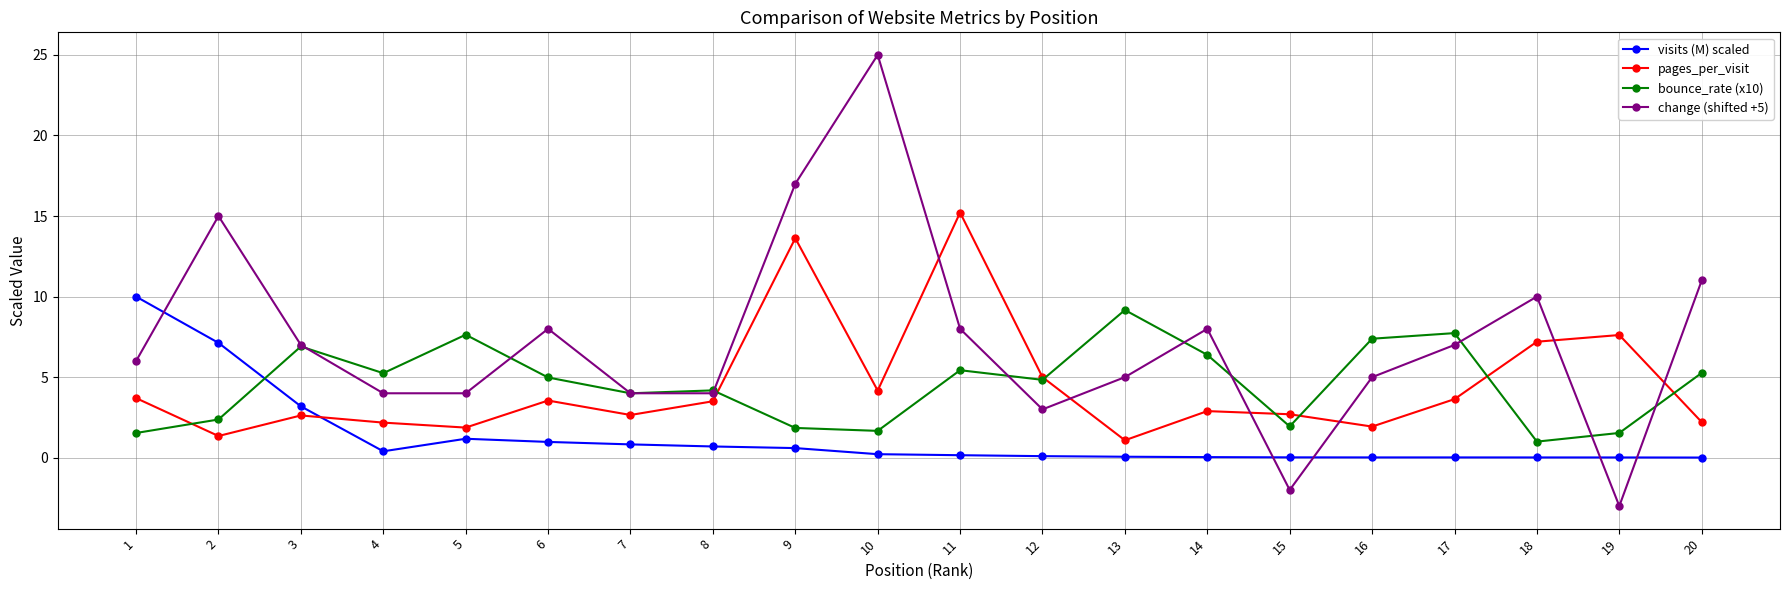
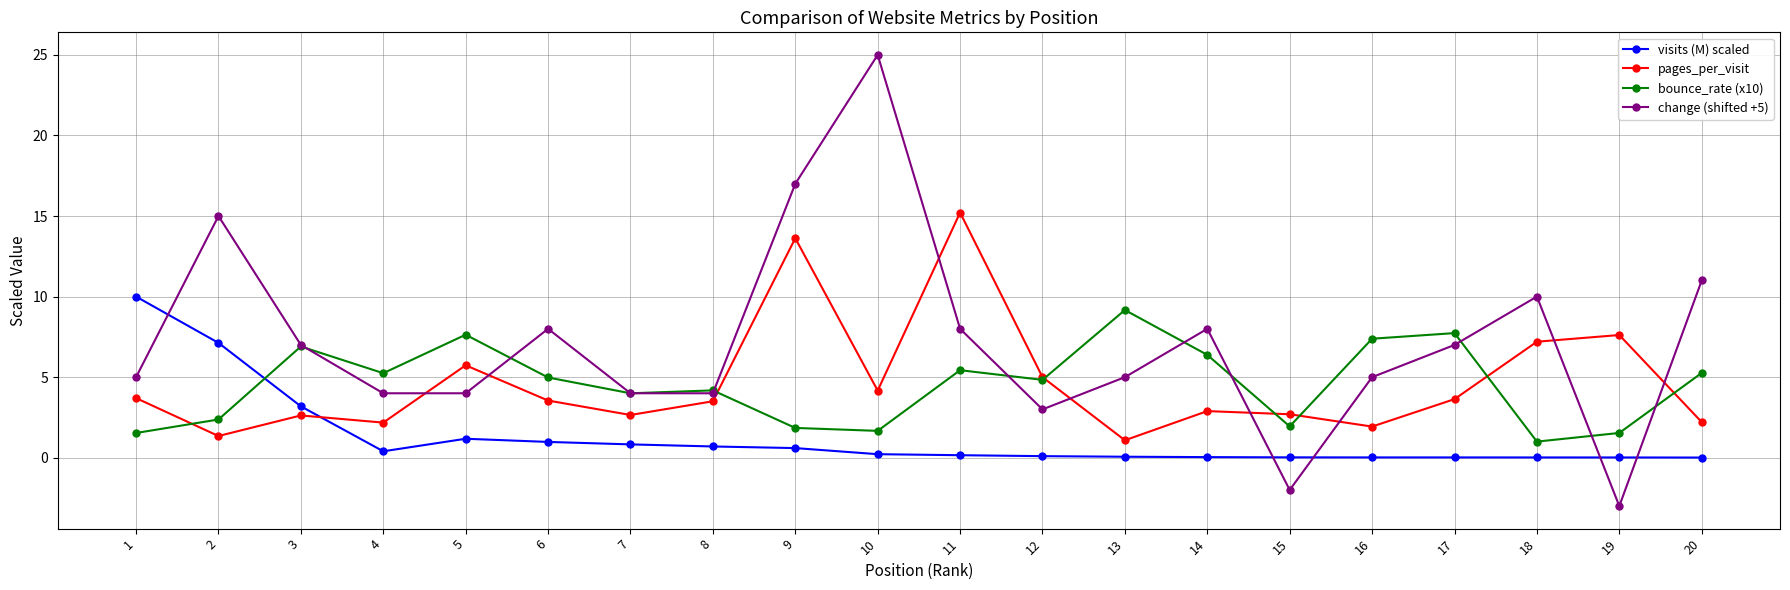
  {
    "visits (M) scaled": {
      "1": 10.0,
      "2": 7.1,
      "3": 3.2,
      "4": 0.4,
      "5": 1.2,
      "6": 1.0,
      "7": 0.8,
      "8": 0.7,
      "9": 0.6,
      "10": 0.2,
      "11": 0.2,
      "12": 0.1,
      "13": 0.1,
      "14": 0.0,
      "15": 0.0,
      "16": 0.0,
      "17": 0.0,
      "18": 0.0,
      "19": 0.0,
      "20": 0.0
    },
    "pages_per_visit": {
      "1": 3.7,
      "2": 1.3,
      "3": 2.6,
      "4": 2.2,
-     "5": 1.9,
+     "5": 5.7,
      "6": 3.5,
      "7": 2.7,
      "8": 3.5,
      "9": 13.6,
      "10": 4.2,
      "11": 15.2,
      "12": 5.0,
      "13": 1.1,
      "14": 2.9,
      "15": 2.7,
      "16": 1.9,
      "17": 3.6,
      "18": 7.2,
      "19": 7.6,
      "20": 2.2
    },
    "bounce_rate (x10)": {
      "1": 1.5,
      "2": 2.4,
      "4": 5.2,
      "5": 7.6,
      "6": 5.0,
      "8": 4.2,
      "9": 1.8,
      "10": 1.7,
      "11": 5.4,
      "12": 4.8,
      "13": 9.2,
      "14": 6.4,
      "15": 1.9,
      "16": 7.4,
      "17": 7.7,
      "18": 1.0,
      "19": 1.5,
      "20": 5.3
    },
    "change (shifted +5)": {
-     "1": 6.0,
+     "1": 5.0,
      "2": 15.0,
      "4": 4.0,
      "5": 4.0,
      "6": 8.0,
      "8": 4.0,
      "9": 17.0,
      "10": 25.0,
      "11": 8.0,
      "12": 3.0,
      "13": 5.0,
      "14": 8.0,
      "15": -2.0,
      "16": 5.0,
      "17": 7.0,
      "18": 10.0,
      "19": -3.0,
      "20": 11.0
    }
  }
